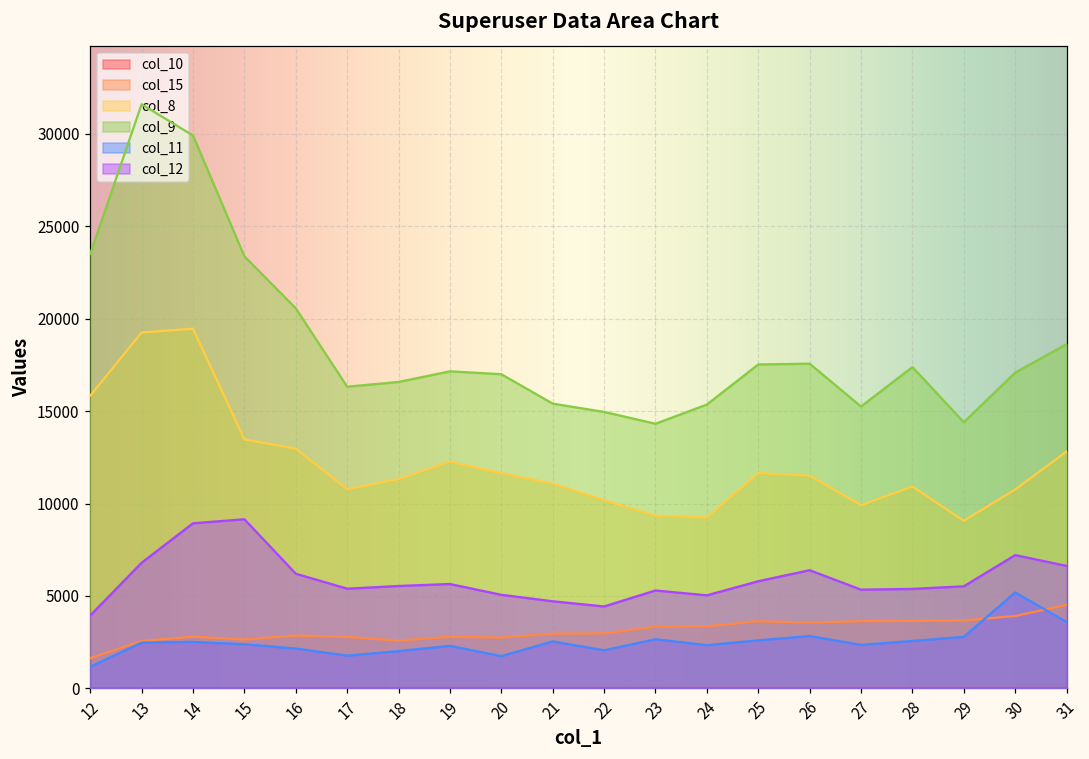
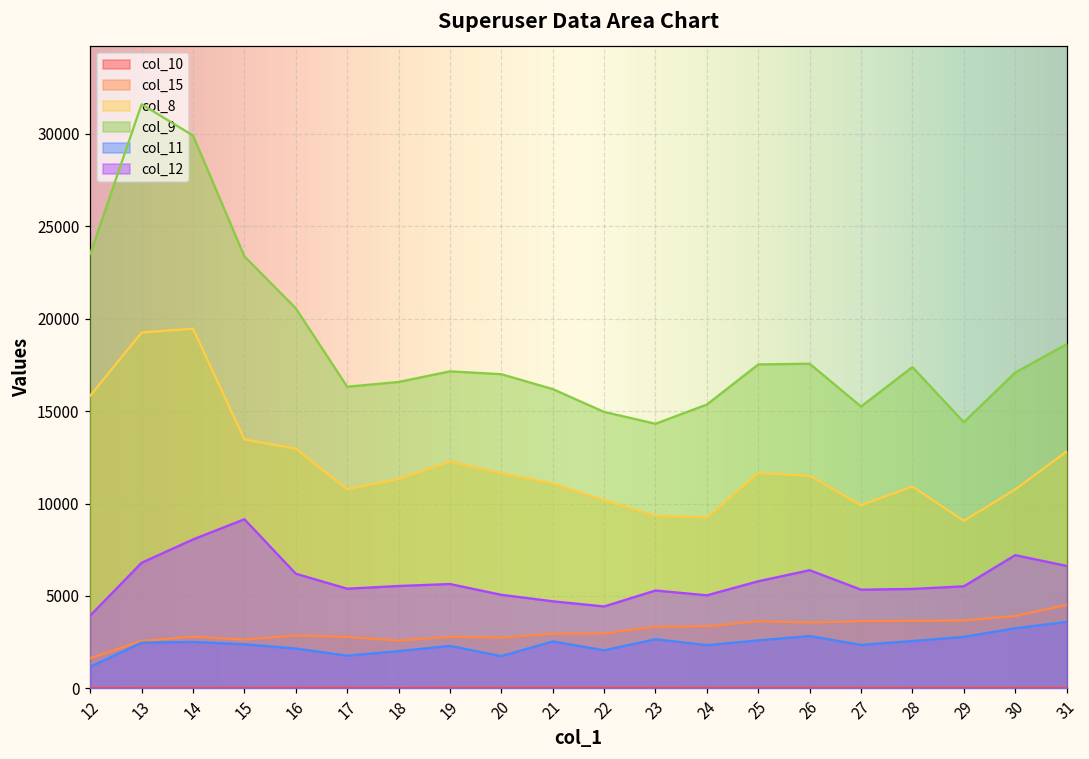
  {
    "col_9": {
      "12": 23500,
      "14": 29900,
      "15": 23400,
      "16": 20600,
      "17": 16300,
      "18": 16600,
      "19": 17100,
      "20": 17000,
-     "21": 15400,
+     "21": 16200,
      "22": 15000,
      "23": 14300,
      "24": 15400,
      "25": 17500,
      "26": 17600,
      "27": 15200,
      "28": 17400,
      "29": 14400,
      "30": 17100,
      "31": 18600
    },
    "col_11": {
      "12": 1200,
      "14": 2500,
      "15": 2400,
      "16": 2200,
      "17": 1800,
      "18": 2000,
      "19": 2300,
      "20": 1700,
      "21": 2500,
      "22": 2100,
      "23": 2700,
      "24": 2300,
      "25": 2600,
      "26": 2800,
      "27": 2400,
      "28": 2600,
      "29": 2800,
-     "30": 5200,
+     "30": 3300,
      "31": 3600
    },
    "col_12": {
      "12": 3900,
      "13": 6800,
-     "14": 8900,
+     "14": 8100,
      "15": 9100,
      "16": 6200,
      "17": 5400,
      "18": 5500,
      "19": 5600,
      "20": 5100,
      "21": 4700,
      "22": 4400,
      "23": 5300,
      "24": 5000,
      "25": 5800,
      "26": 6400,
      "27": 5300,
      "28": 5400,
      "29": 5500,
      "30": 7200,
      "31": 6600
    }
  }
